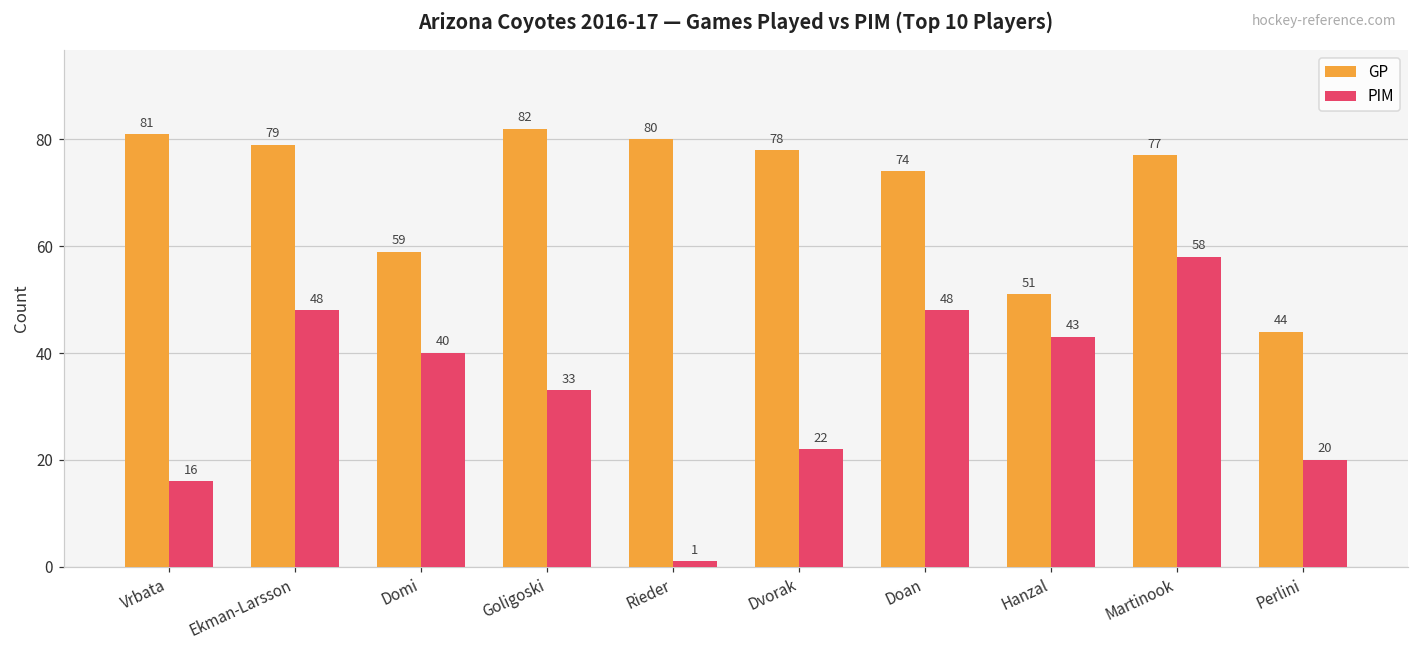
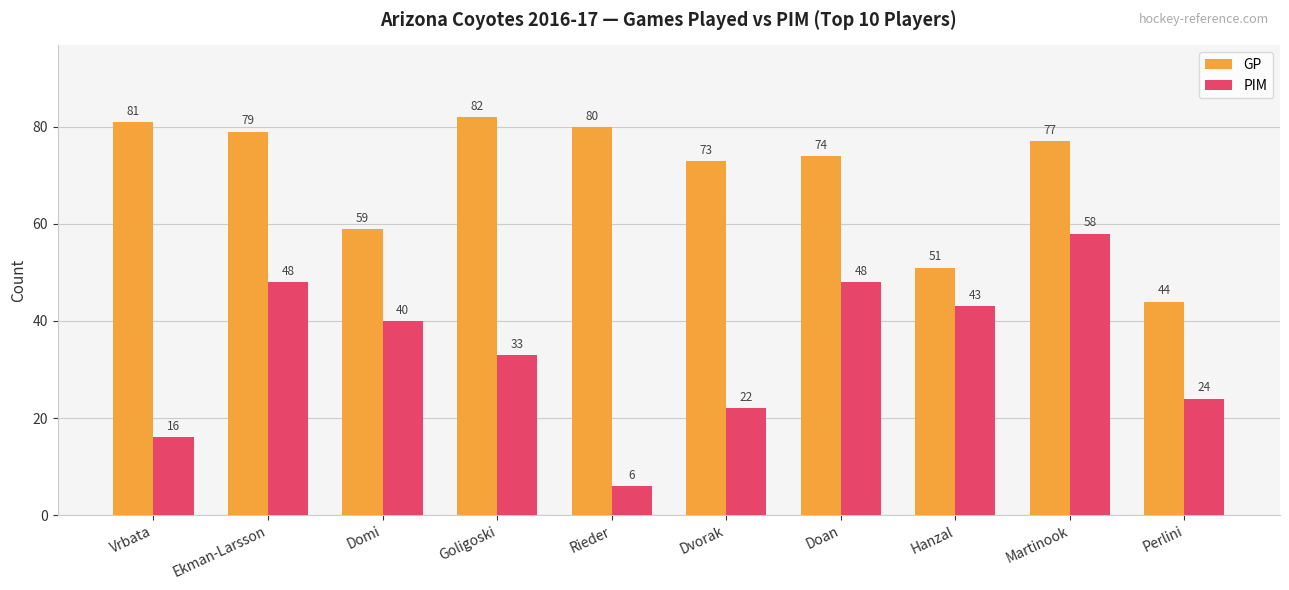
  {
    "GP": {
      "Vrbata": 81,
      "Ekman-Larsson": 79,
      "Domi": 59,
      "Goligoski": 82,
      "Rieder": 80,
-     "Dvorak": 78,
+     "Dvorak": 73,
      "Doan": 74,
      "Hanzal": 51,
      "Martinook": 77,
      "Perlini": 44
    },
    "PIM": {
      "Vrbata": 16,
      "Ekman-Larsson": 48,
      "Domi": 40,
      "Goligoski": 33,
-     "Rieder": 1,
+     "Rieder": 6,
      "Dvorak": 22,
      "Doan": 48,
      "Hanzal": 43,
      "Martinook": 58,
-     "Perlini": 20
+     "Perlini": 24
    }
  }
